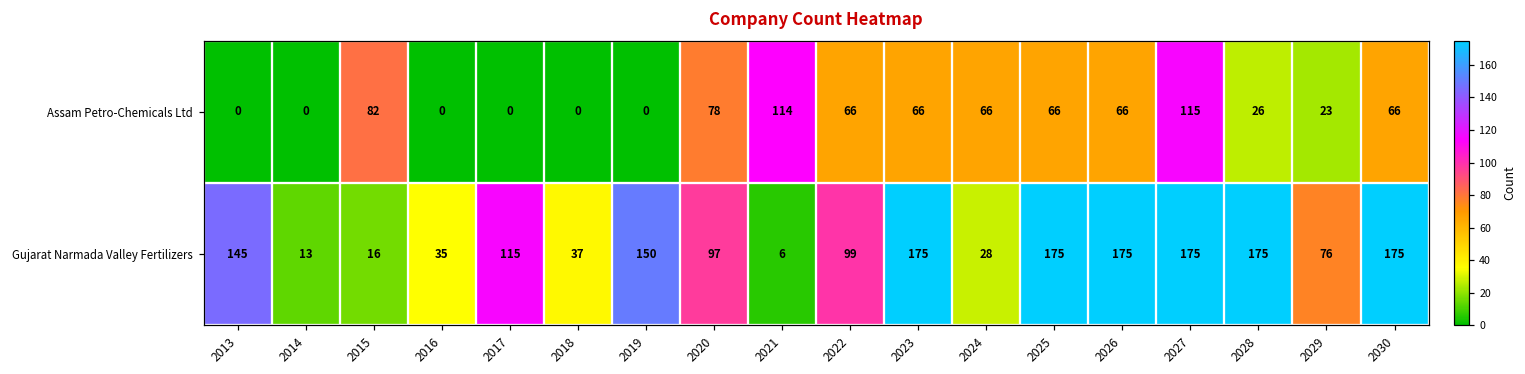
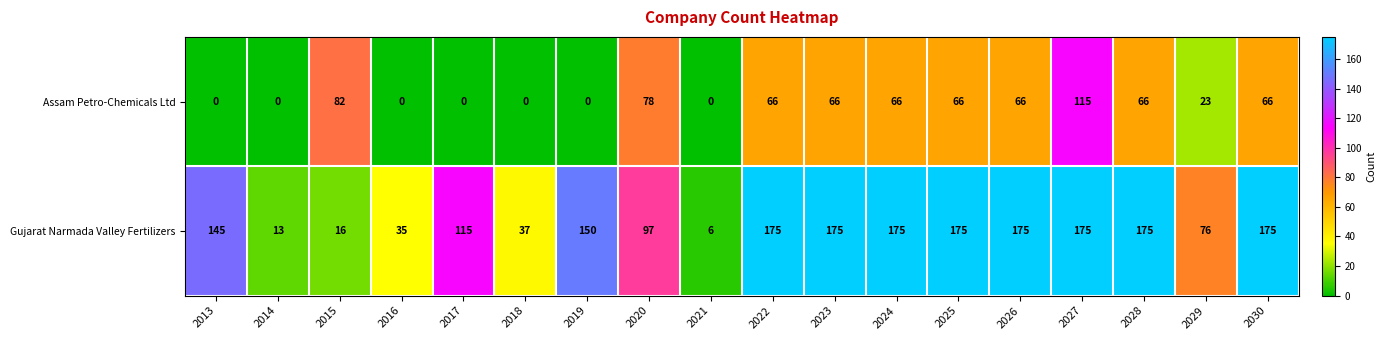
  {
    "Assam Petro-Chemicals Ltd": {
      "2013": 0,
      "2014": 0,
      "2015": 82,
      "2016": 0,
      "2017": 0,
      "2018": 0,
      "2019": 0,
      "2020": 78,
-     "2021": 114,
+     "2021": 0,
      "2022": 66,
      "2023": 66,
      "2024": 66,
      "2025": 66,
      "2026": 66,
      "2027": 115,
-     "2028": 26,
+     "2028": 66,
      "2029": 23,
      "2030": 66
    },
    "Gujarat Narmada Valley Fertilizers": {
      "2013": 145,
      "2014": 13,
      "2015": 16,
      "2016": 35,
      "2017": 115,
      "2018": 37,
      "2019": 150,
      "2020": 97,
      "2021": 6,
-     "2022": 99,
+     "2022": 175,
      "2023": 175,
-     "2024": 28,
+     "2024": 175,
      "2025": 175,
      "2026": 175,
      "2027": 175,
      "2028": 175,
      "2029": 76,
      "2030": 175
    }
  }
